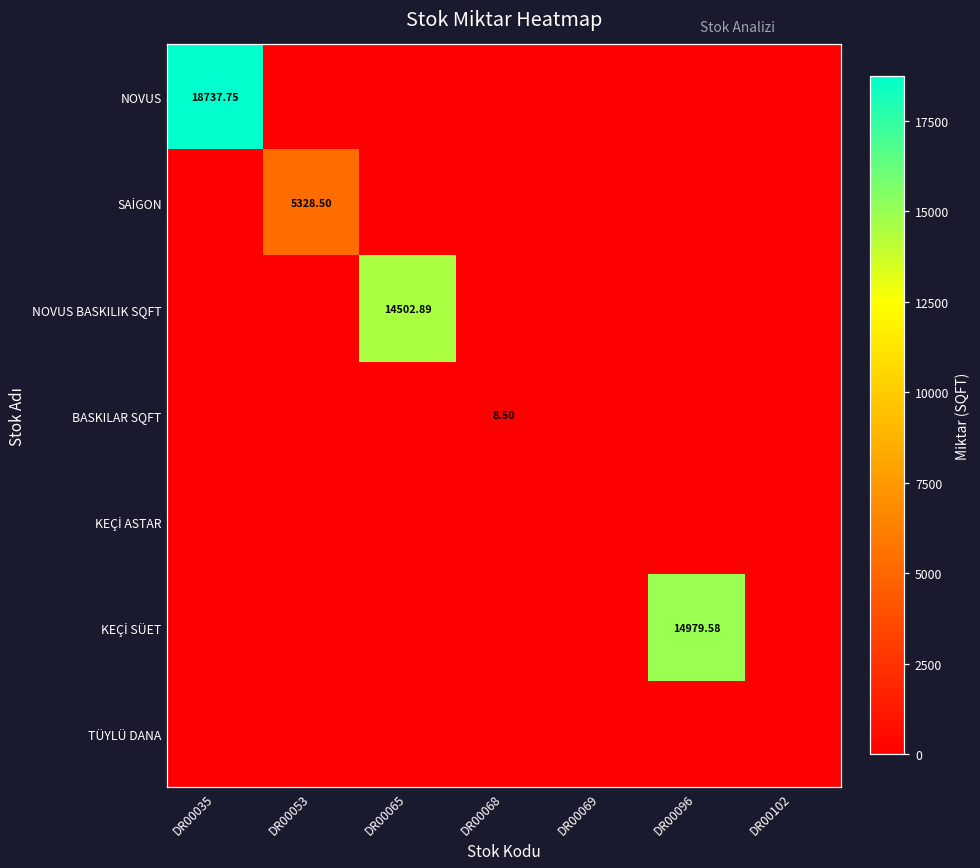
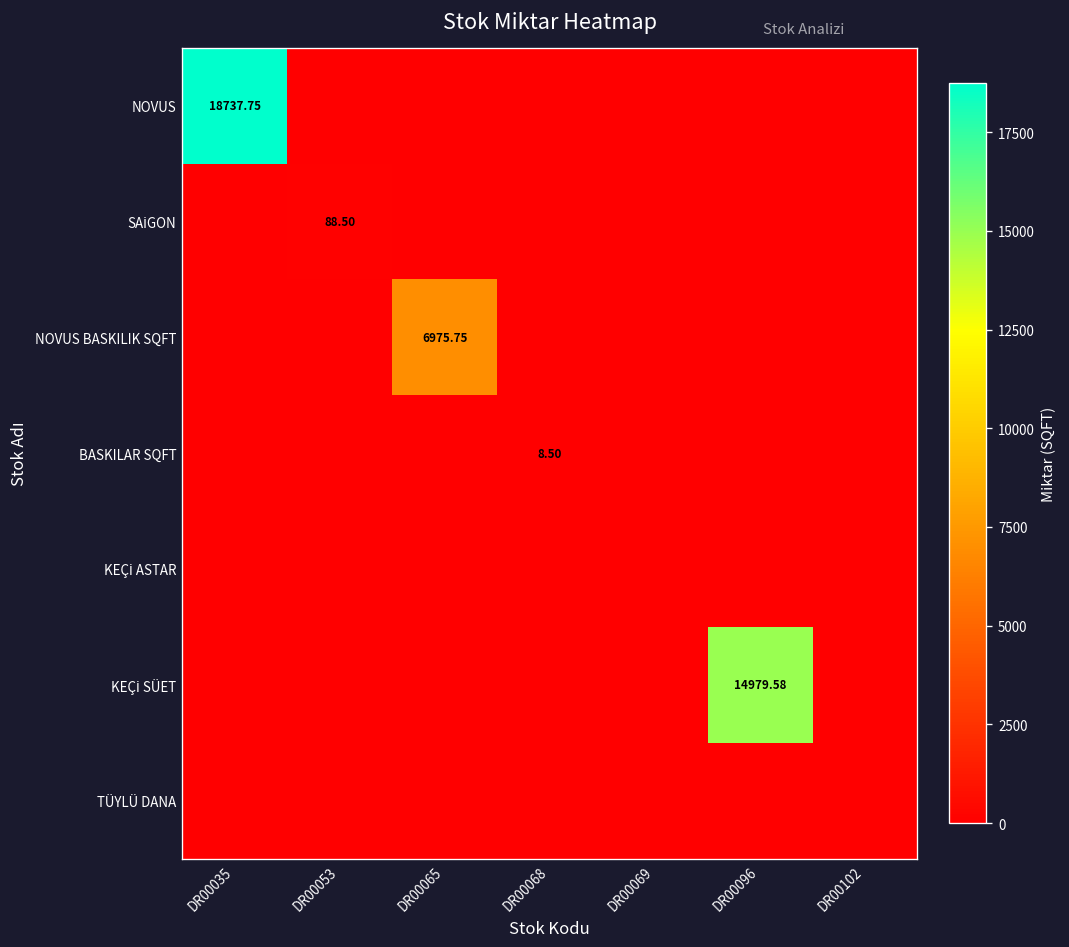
  {
    "NOVUS": {
      "DR00035": 18737.75
    },
    "SAİGON": {
-     "DR00053": 5328.50
+     "DR00053": 88.50
    },
    "NOVUS BASKILIK SQFT": {
-     "DR00065": 14502.89
+     "DR00065": 6975.75
    },
    "BASKILAR SQFT": {
      "DR00068": 8.50
    },
    "KEÇİ SÜET": {
      "DR00096": 14979.58
    }
  }
